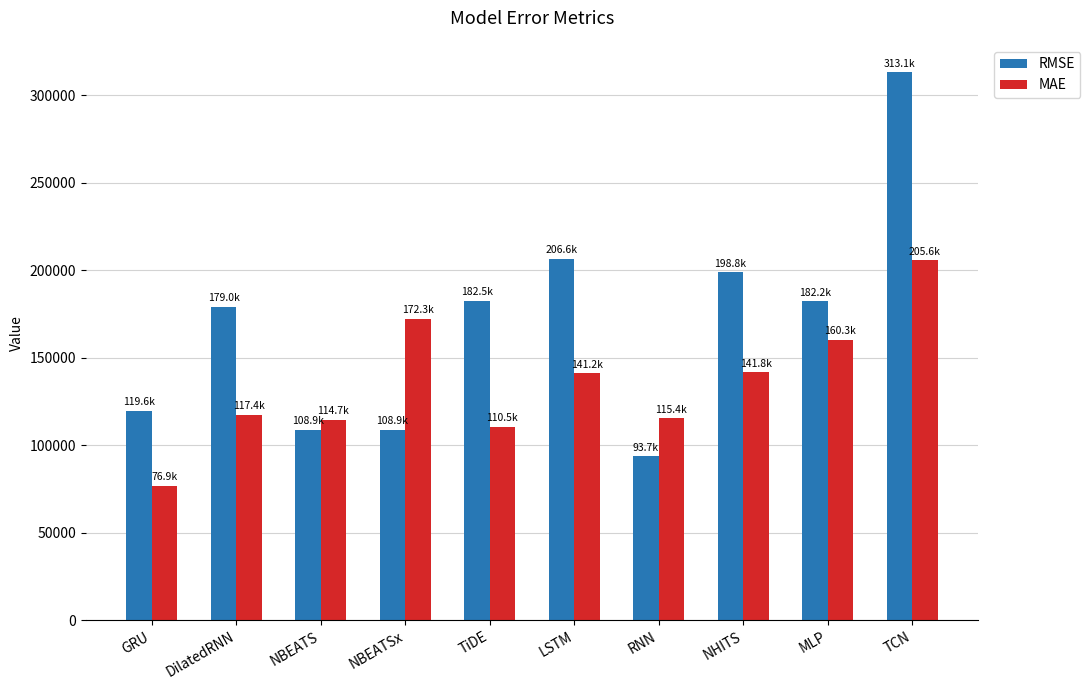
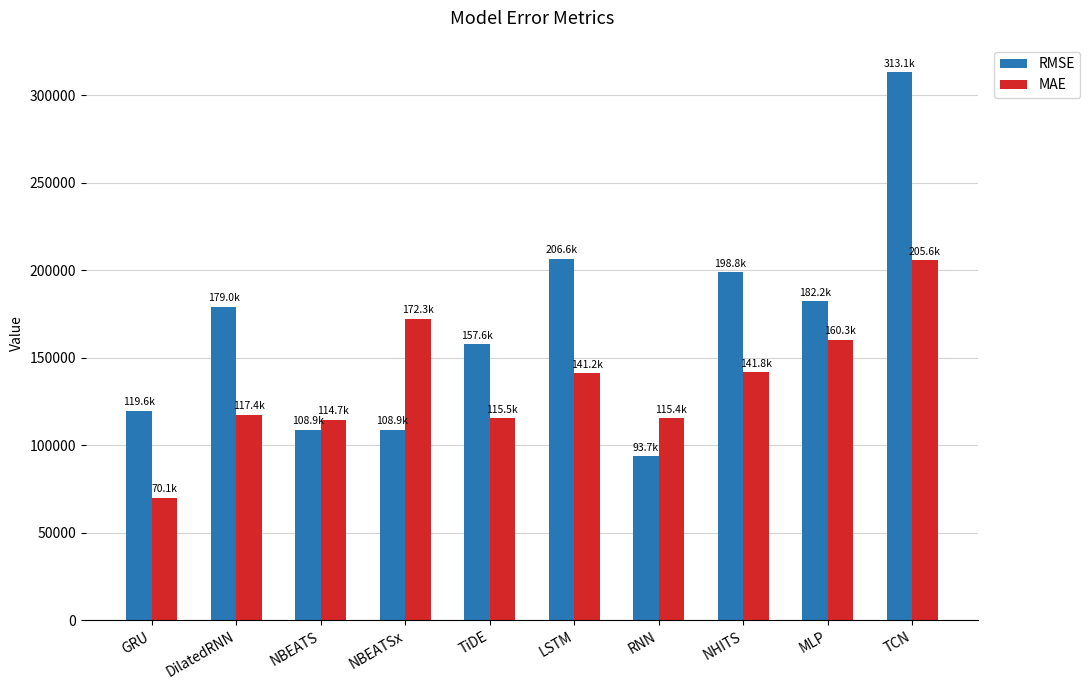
  {
    "RMSE": {
      "GRU": "119.6k",
      "DilatedRNN": "179.0k",
      "NBEATS": "108.9k",
      "NBEATSx": "108.9k",
-     "TiDE": "182.5k",
+     "TiDE": "157.6k",
      "LSTM": "206.6k",
      "RNN": "93.7k",
      "NHITS": "198.8k",
      "MLP": "182.2k",
      "TCN": "313.1k"
    },
    "MAE": {
-     "GRU": "76.9k",
+     "GRU": "70.1k",
      "DilatedRNN": "117.4k",
      "NBEATS": "114.7k",
      "NBEATSx": "172.3k",
-     "TiDE": "110.5k",
+     "TiDE": "115.5k",
      "LSTM": "141.2k",
      "RNN": "115.4k",
      "NHITS": "141.8k",
      "MLP": "160.3k",
      "TCN": "205.6k"
    }
  }
